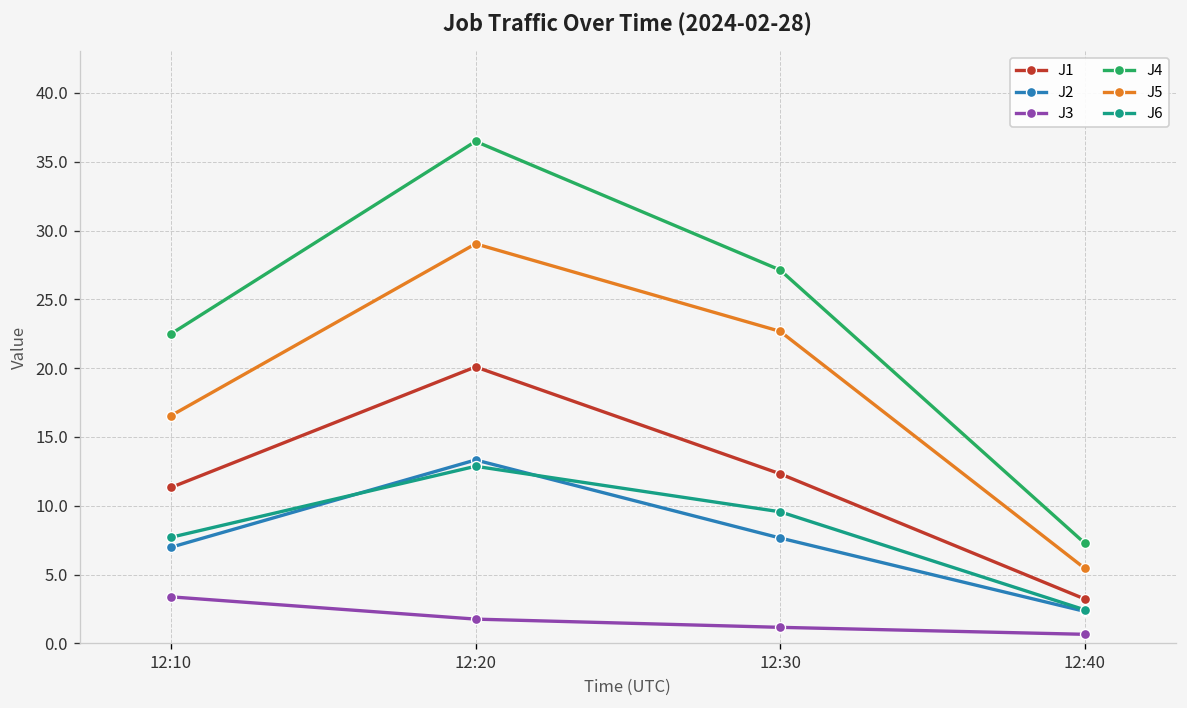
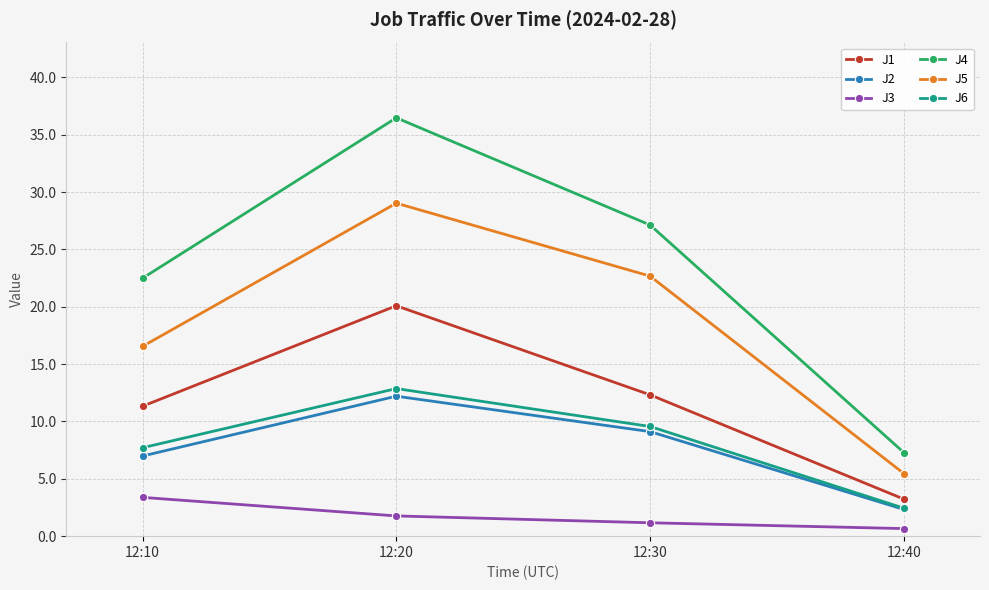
  {
    "J1": {
      "12:10": 11.3,
      "12:20": 20.1,
      "12:30": 12.3,
      "12:40": 3.2
    },
    "J2": {
      "12:10": 7.0,
-     "12:20": 13.3,
-     "12:30": 7.7
+     "12:20": 12.2,
+     "12:30": 9.1
    },
    "J3": {
      "12:10": 3.4,
      "12:20": 1.8,
      "12:30": 1.2,
      "12:40": 0.7
    },
    "J5": {
      "12:10": 16.6,
      "12:20": 29.0,
      "12:30": 22.7,
      "12:40": 5.5
    }
  }
